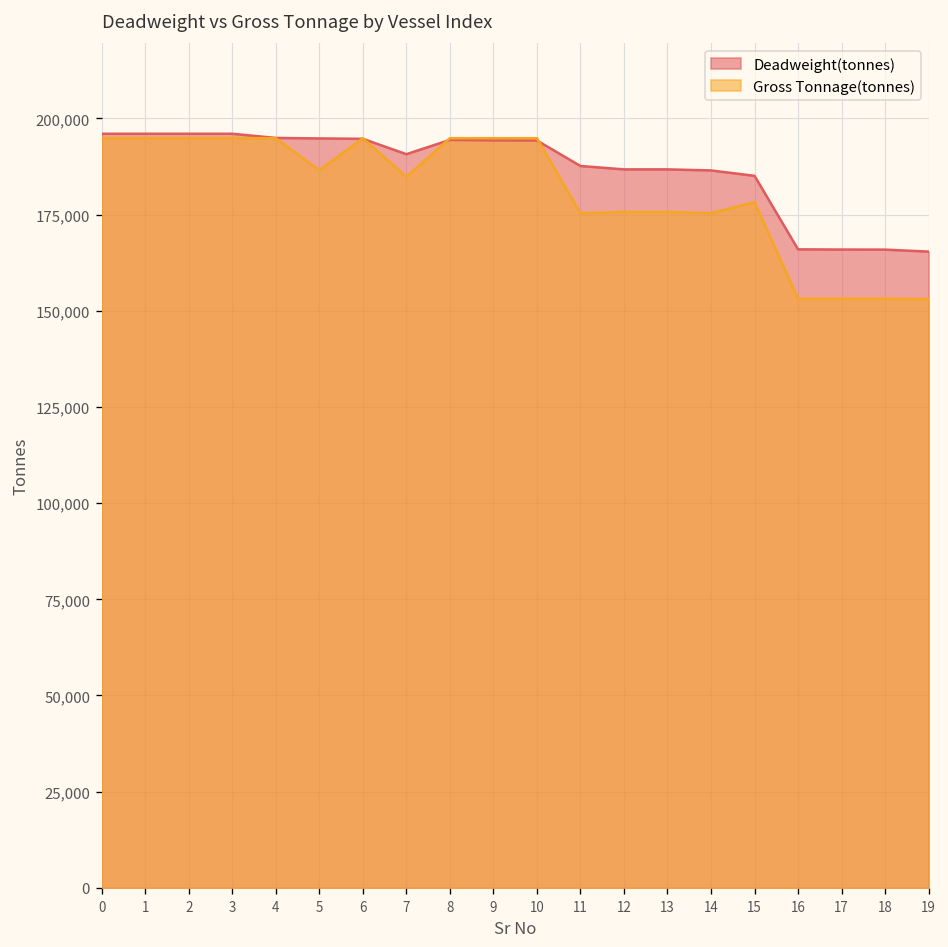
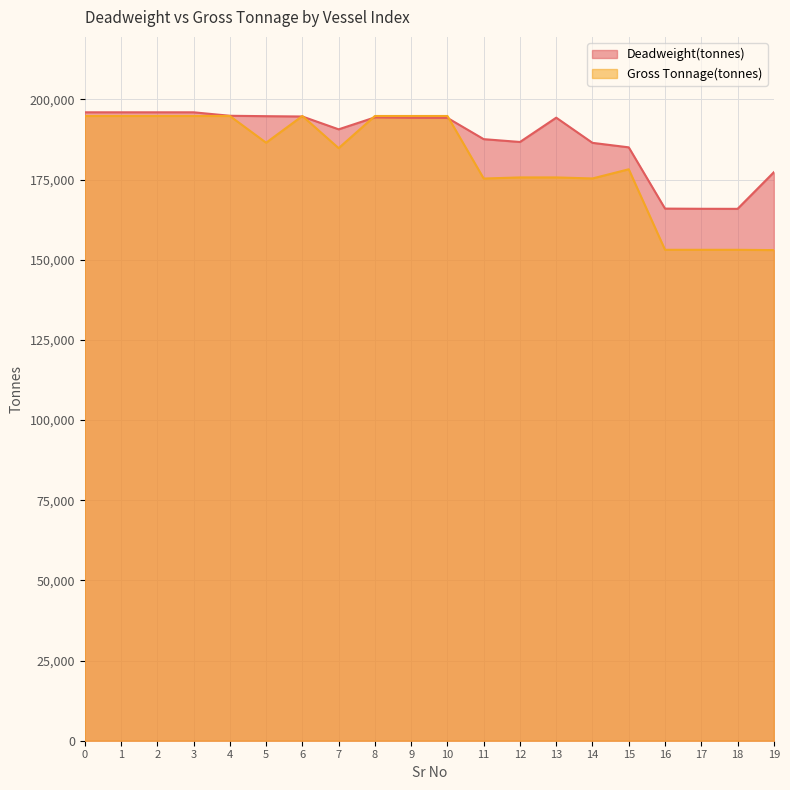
  {
    "Deadweight(tonnes)": {
      "0": "196,000",
      "1": "196,000",
      "2": "196,000",
      "3": "196,000",
      "5": "195,000",
      "7": "191,000",
      "11": "188,000",
      "12": "187,000",
-     "13": "187,000",
+     "13": "194,000",
      "14": "186,000",
      "15": "185,000",
      "16": "166,000",
      "17": "166,000",
      "18": "166,000",
-     "19": "165,000"
+     "19": "177,000"
    },
    "Gross Tonnage(tonnes)": {
      "0": "195,000",
      "1": "195,000",
      "2": "195,000",
      "3": "195,000",
      "5": "187,000",
      "7": "185,000",
      "11": "175,000",
      "12": "176,000",
      "13": "176,000",
      "14": "175,000",
      "15": "178,000",
      "16": "153,000",
      "17": "153,000",
      "18": "153,000",
      "19": "153,000"
    }
  }
